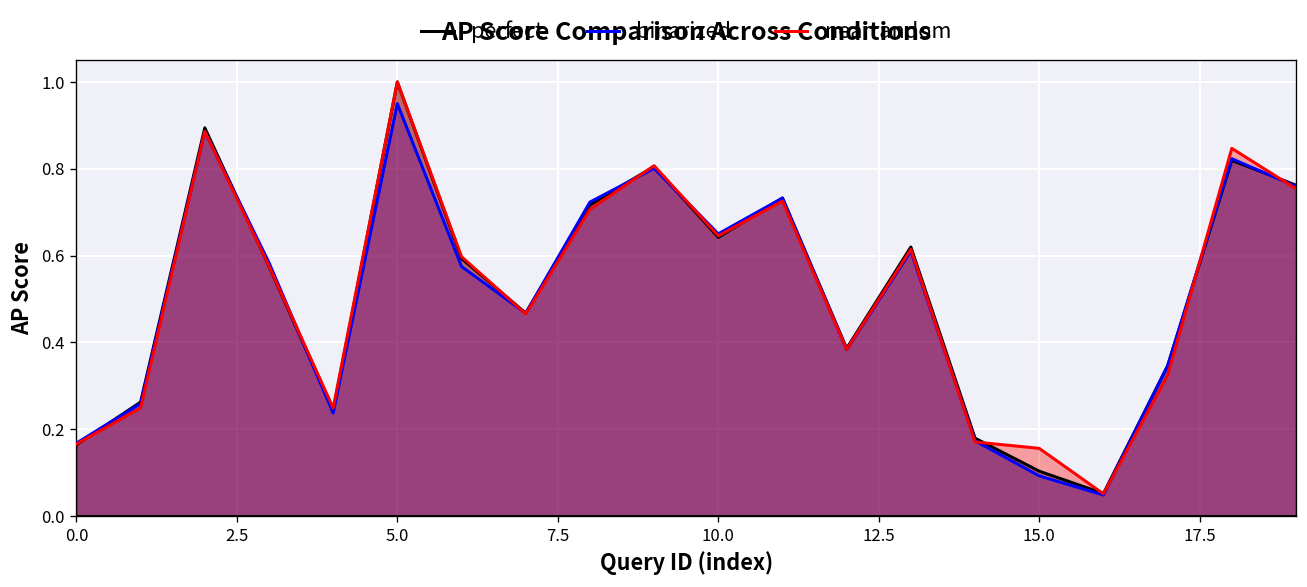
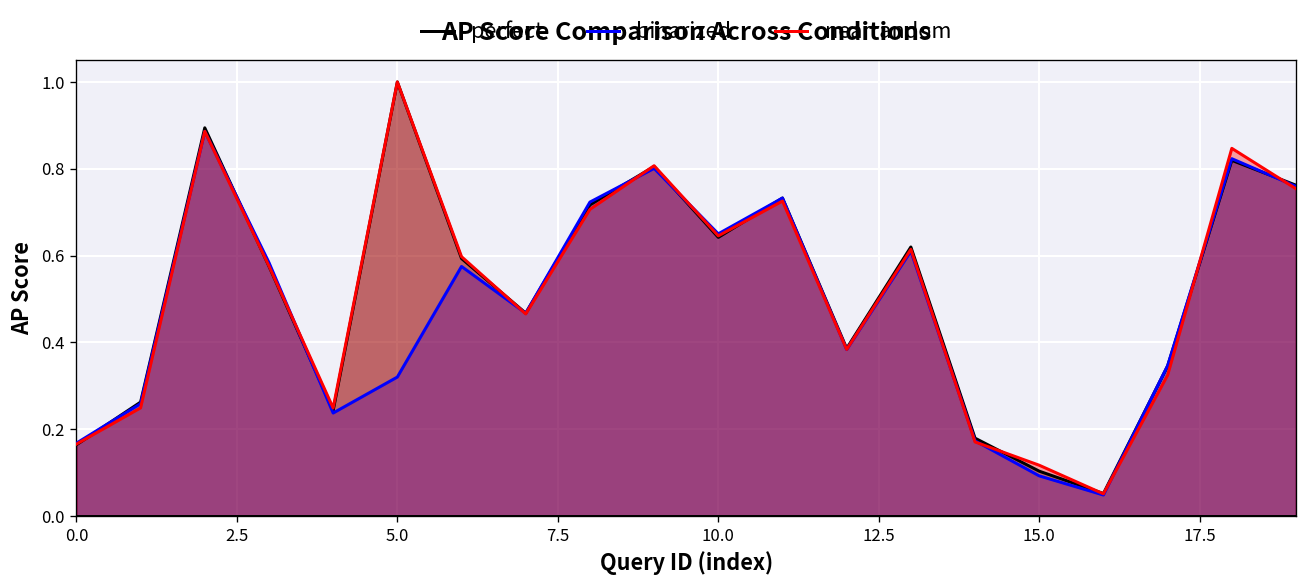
  {
    "perfect": {
      "15.0": 0.10
    },
    "binarized": {
-     "5.0": 0.95,
+     "5.0": 0.32,
      "15.0": 0.09
    },
    "nearrandom": {
-     "15.0": 0.16
+     "15.0": 0.12
    }
  }
